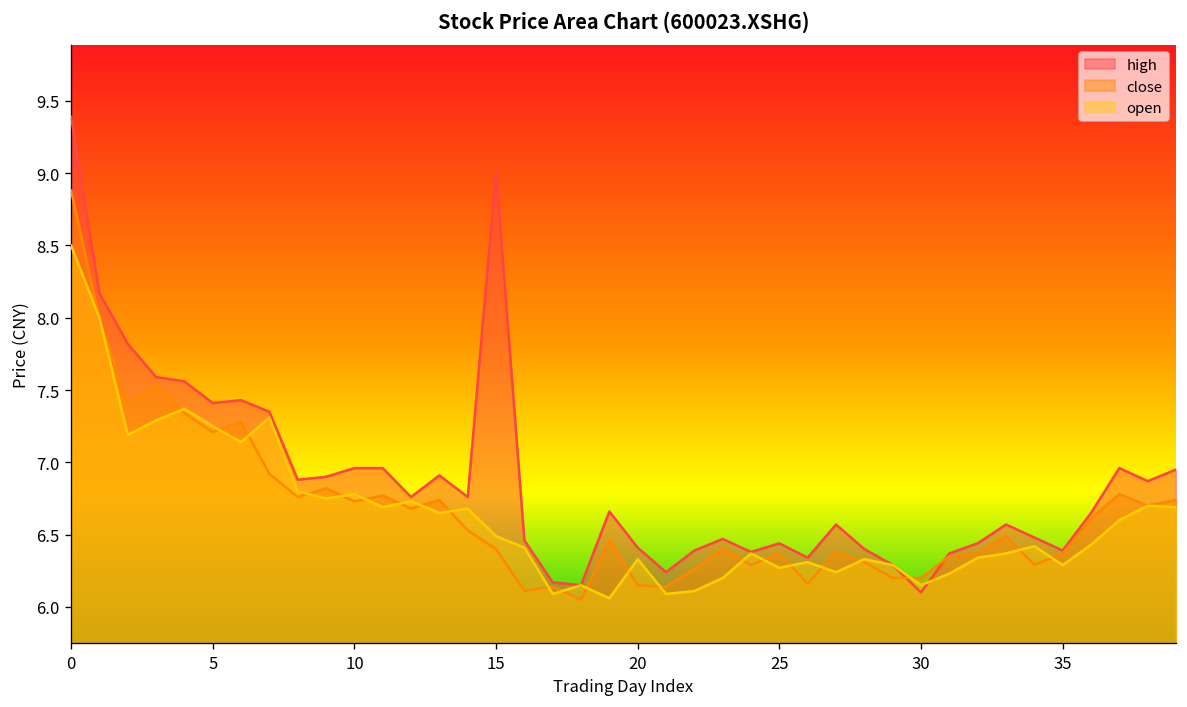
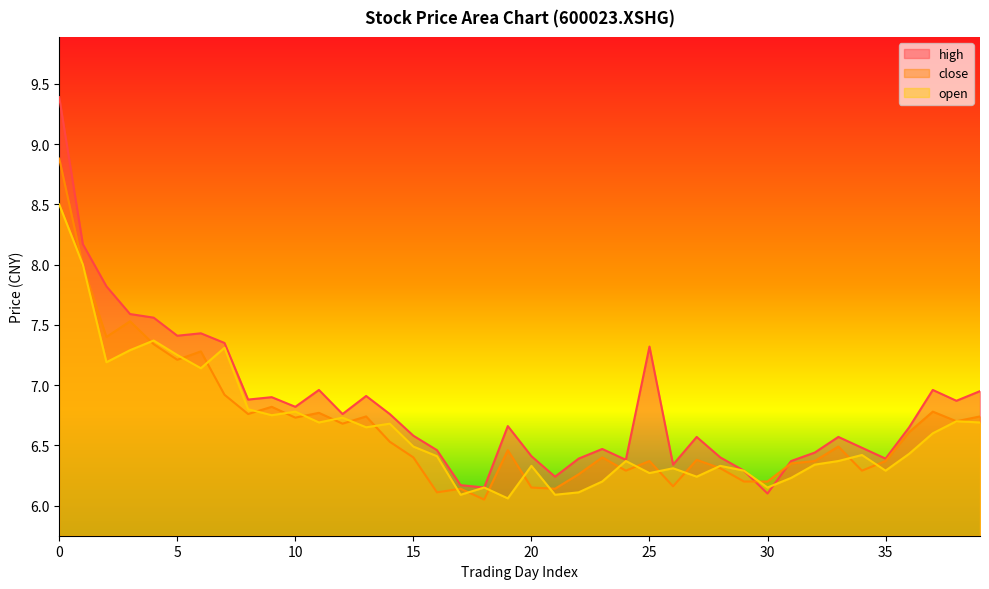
  {
    "high": {
      "0": 9.39,
      "5": 7.41,
-     "10": 6.96,
-     "15": 9.01,
+     "10": 6.82,
+     "15": 6.58,
      "20": 6.41,
-     "25": 6.44,
+     "25": 7.32,
      "30": 6.10
    }
  }
